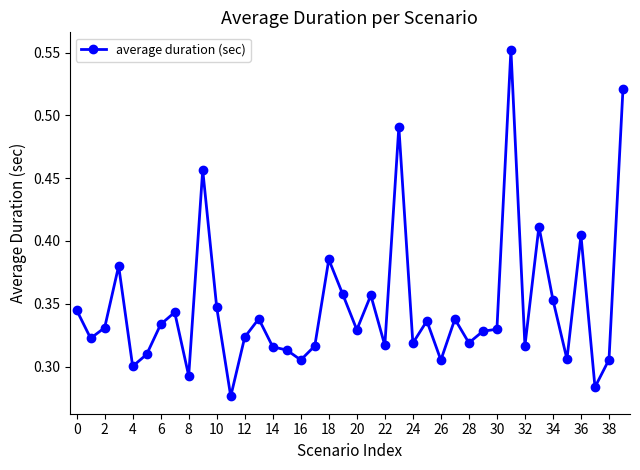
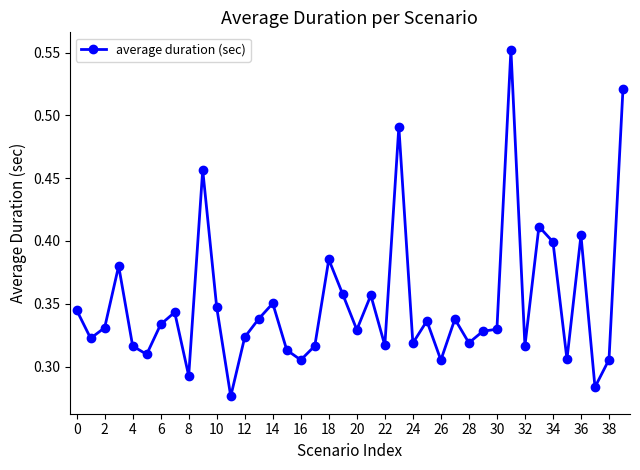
  {
    "0": 0.345,
    "2": 0.331,
-   "4": 0.300,
+   "4": 0.316,
    "6": 0.334,
    "8": 0.293,
    "10": 0.347,
    "12": 0.323,
-   "14": 0.316,
+   "14": 0.350,
    "16": 0.305,
    "18": 0.385,
    "20": 0.329,
    "22": 0.317,
    "24": 0.319,
    "26": 0.305,
    "28": 0.319,
    "30": 0.330,
    "32": 0.316,
-   "34": 0.353,
+   "34": 0.399,
    "36": 0.404,
    "38": 0.305
  }
